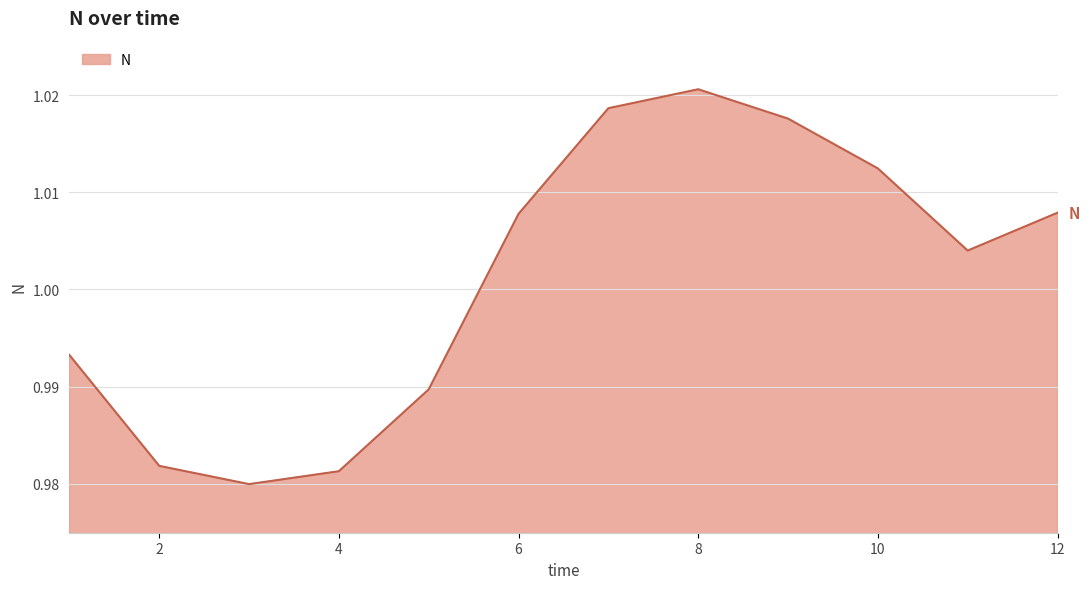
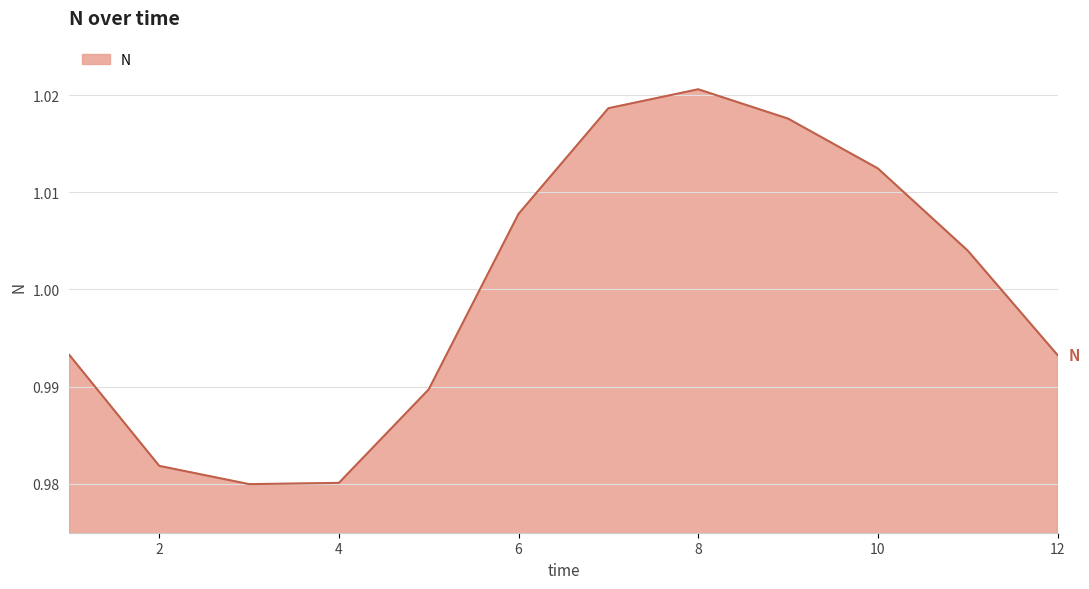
  {
    "2": 0.982,
-   "4": 0.981,
+   "4": 0.980,
    "6": 1.008,
    "8": 1.021,
    "10": 1.012,
-   "12": 1.008
+   "12": 0.993
  }
